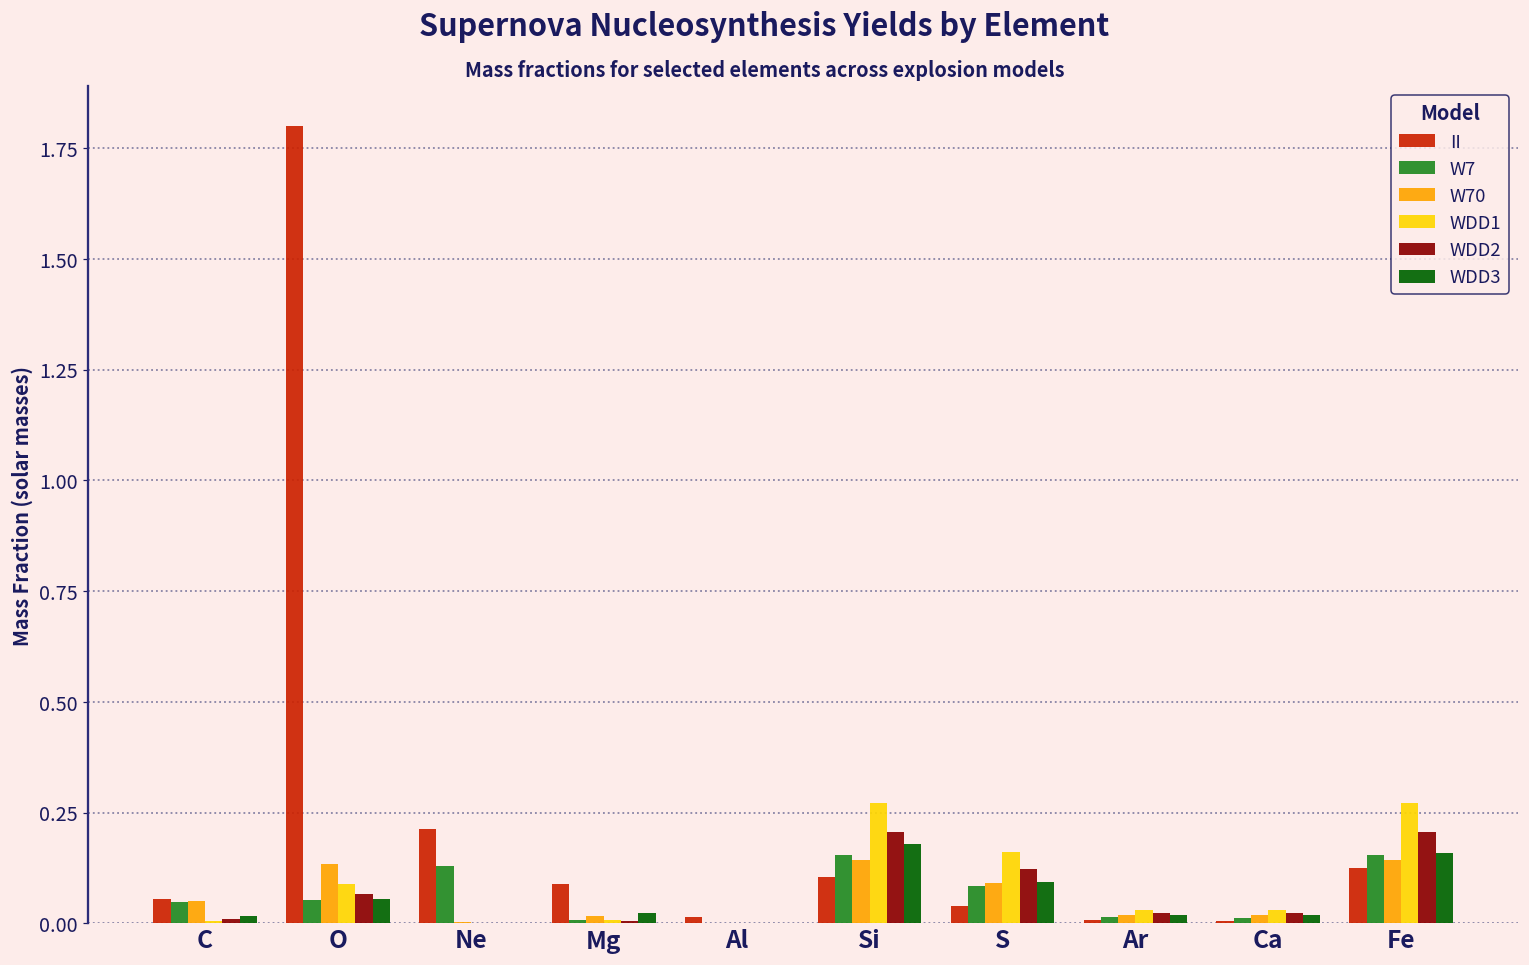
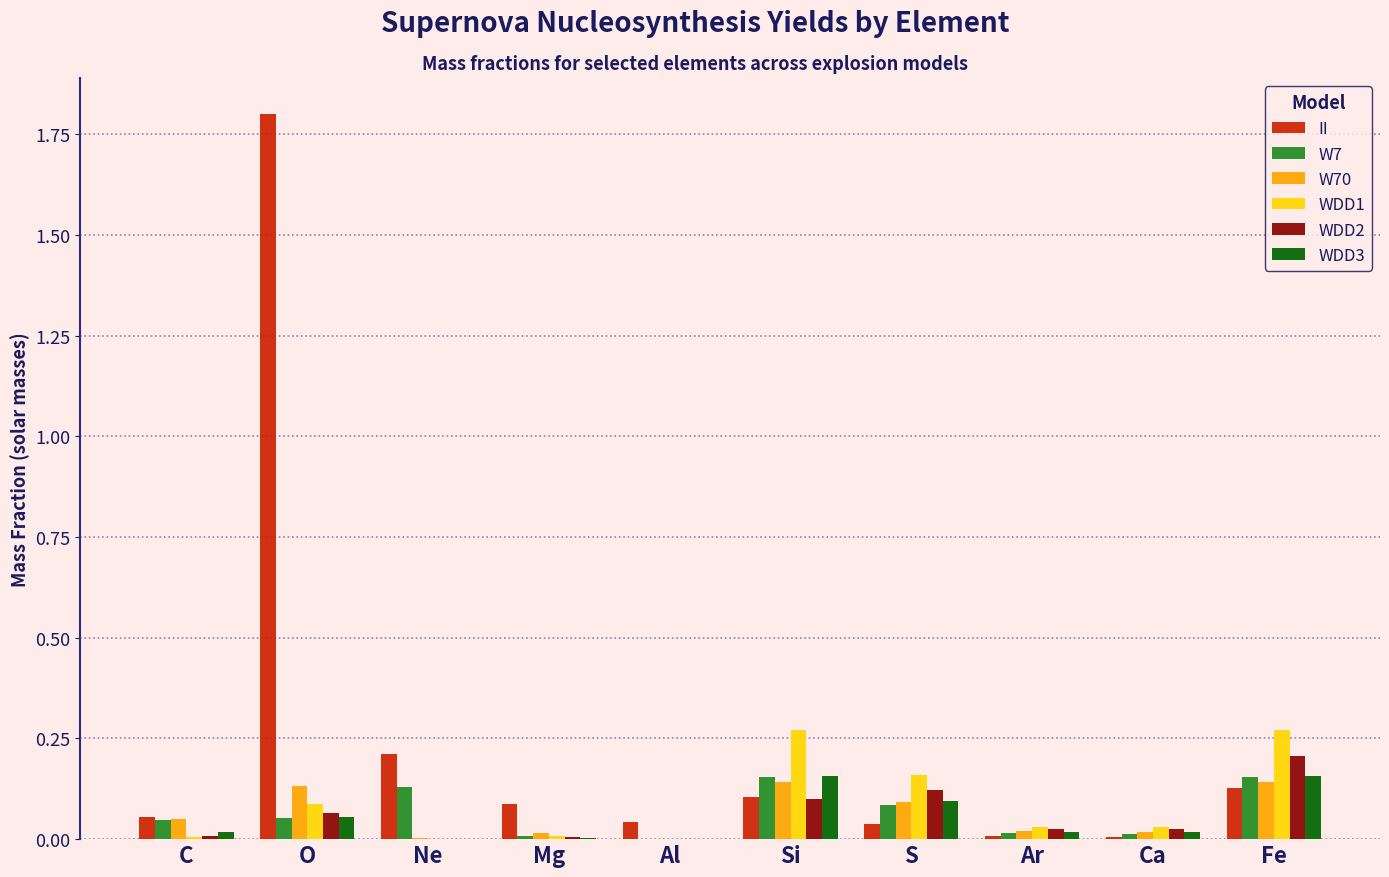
  {
    "II": {
      "C": 0.05,
      "O": 1.80,
      "Ne": 0.21,
      "Mg": 0.09,
-     "Al": 0.01,
+     "Al": 0.04,
      "Si": 0.11,
      "S": 0.04,
      "Ar": 0.01,
      "Fe": 0.13
    },
    "W7": {
      "C": 0.05,
      "O": 0.05,
      "Ne": 0.13,
      "Mg": 0.01,
      "Si": 0.15,
      "S": 0.08,
      "Ar": 0.01,
      "Ca": 0.01,
      "Fe": 0.15
    },
    "WDD2": {
      "C": 0.01,
      "O": 0.07,
-     "Si": 0.21,
+     "Si": 0.10,
      "S": 0.12,
      "Ar": 0.02,
      "Ca": 0.02,
      "Fe": 0.21
    },
    "WDD3": {
      "C": 0.02,
      "O": 0.06,
-     "Mg": 0.02,
-     "Si": 0.18,
+     "Mg": 0.00,
+     "Si": 0.16,
      "S": 0.09,
      "Ar": 0.02,
      "Ca": 0.02,
      "Fe": 0.16
    }
  }
